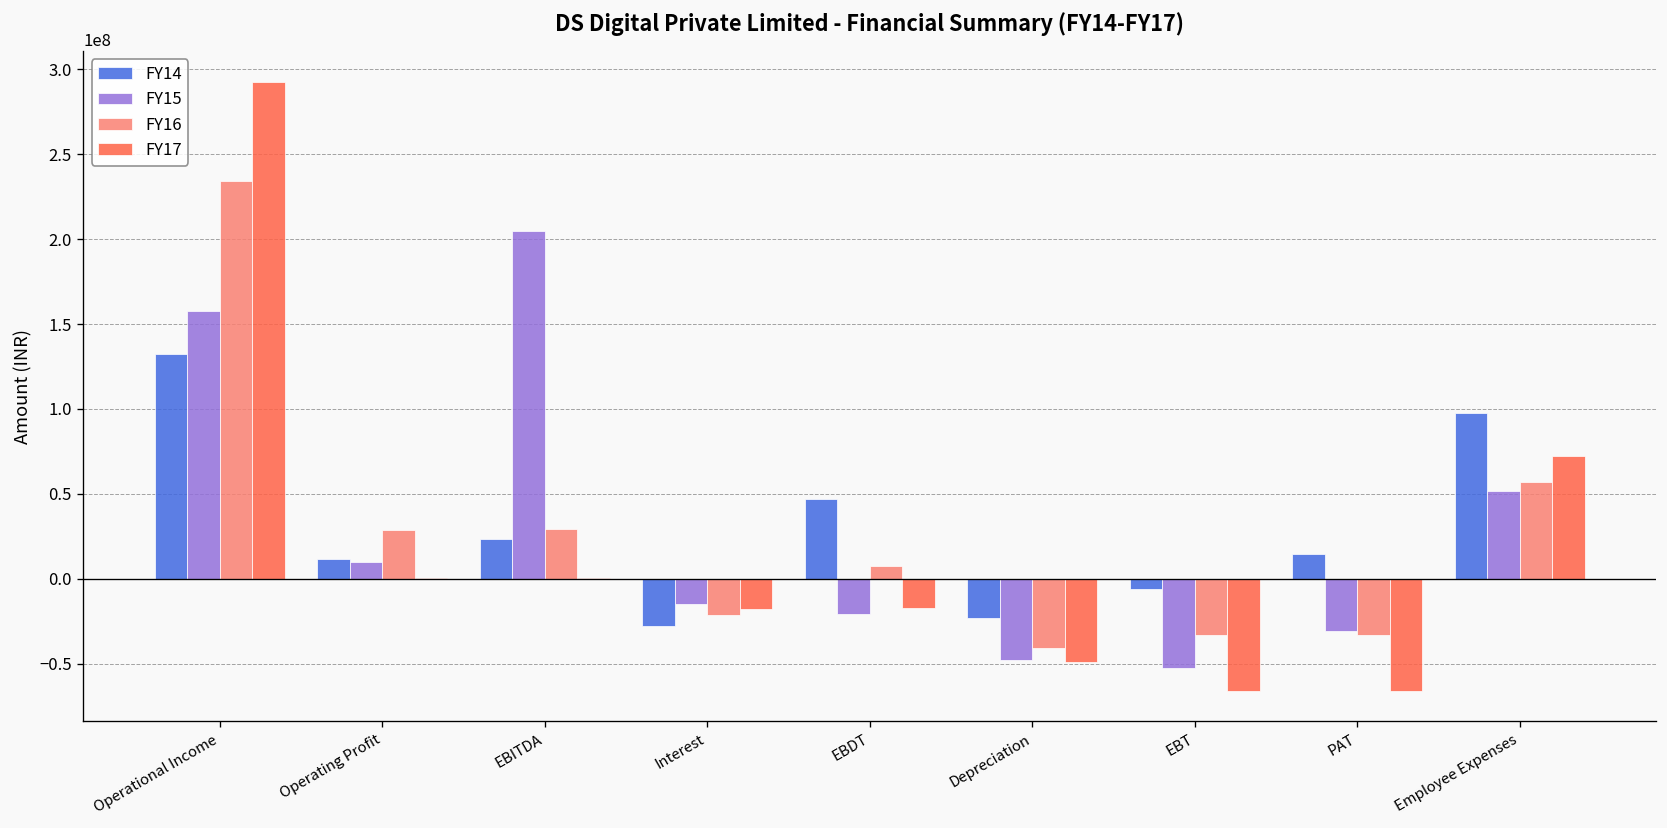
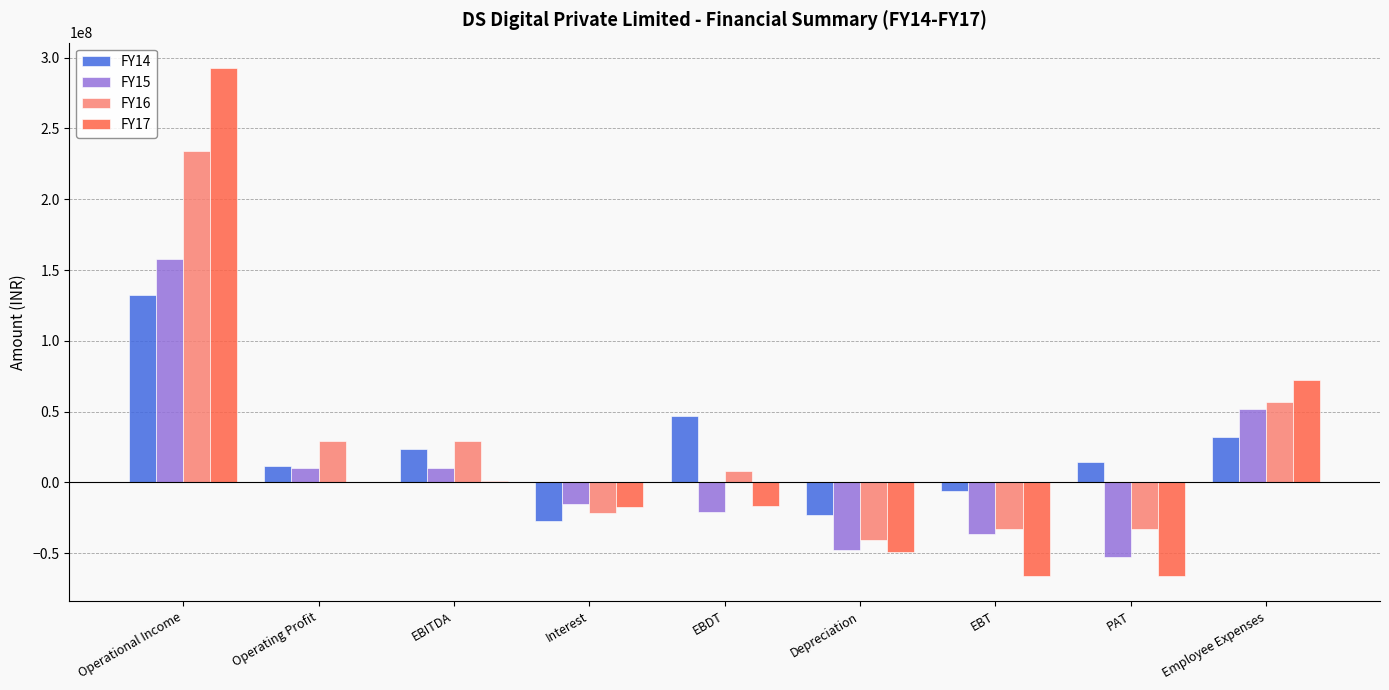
  {
    "FY14": {
      "Operational Income": 133000000,
      "Operating Profit": 12000000,
      "EBITDA": 24000000,
      "Interest": -28000000,
      "EBDT": 47000000,
      "Depreciation": -23000000,
      "EBT": -6000000,
      "PAT": 14000000,
-     "Employee Expenses": 98000000
+     "Employee Expenses": 32000000
    },
    "FY15": {
      "Operational Income": 158000000,
      "Operating Profit": 10000000,
-     "EBITDA": 205000000,
+     "EBITDA": 10000000,
      "Interest": -15000000,
      "EBDT": -21000000,
      "Depreciation": -48000000,
-     "EBT": -52000000,
-     "PAT": -31000000,
+     "EBT": -37000000,
+     "PAT": -52000000,
      "Employee Expenses": 52000000
    }
  }
